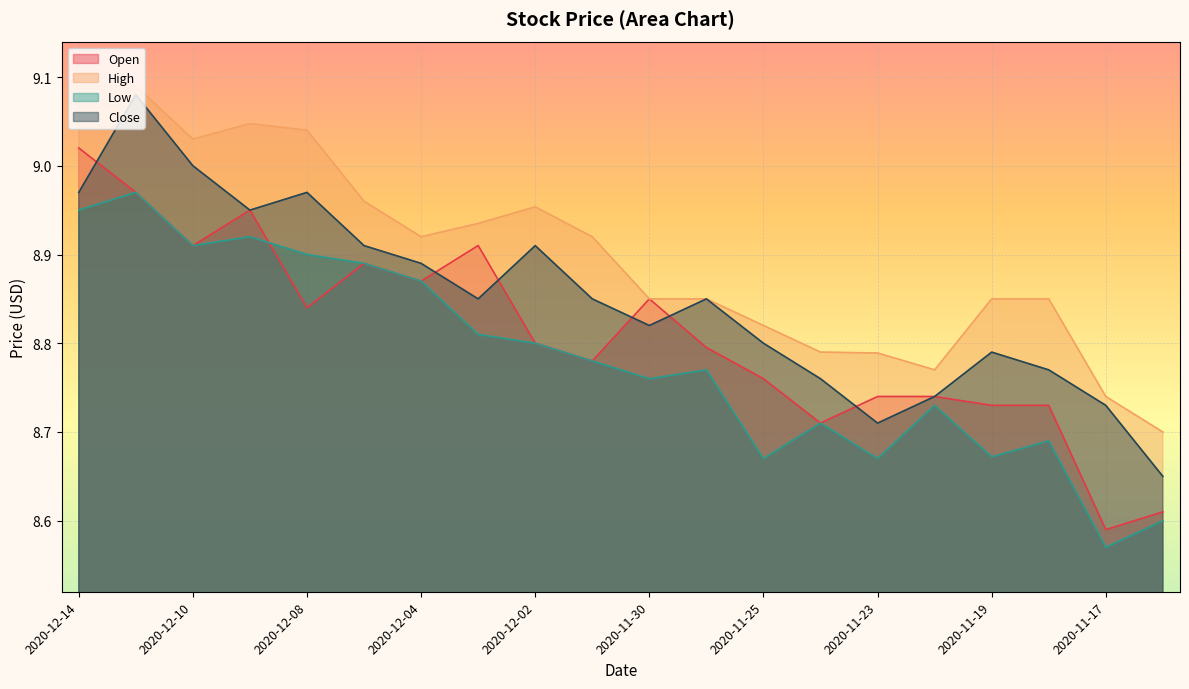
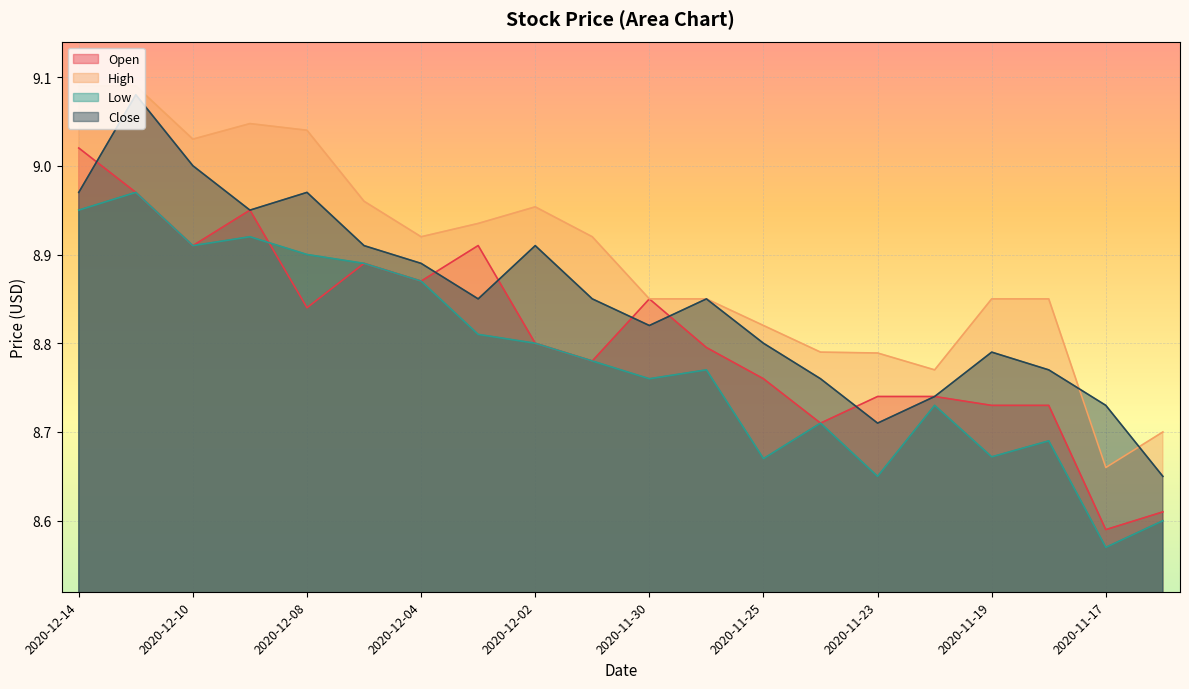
  {
    "Open": {
      "2020-12-14": 9.02,
      "2020-12-08": 8.84,
      "2020-11-25": 8.76,
      "2020-11-23": 8.74,
      "2020-11-19": 8.73,
      "2020-11-17": 8.59
    },
    "High": {
      "2020-12-10": 9.03,
      "2020-12-08": 9.04,
      "2020-12-04": 8.92,
      "2020-12-02": 8.95,
      "2020-11-25": 8.82,
      "2020-11-23": 8.79,
      "2020-11-19": 8.85,
-     "2020-11-17": 8.74
+     "2020-11-17": 8.66
    },
    "Low": {
      "2020-12-14": 8.95,
      "2020-12-08": 8.90,
      "2020-11-30": 8.76,
      "2020-11-25": 8.67,
-     "2020-11-23": 8.67,
+     "2020-11-23": 8.65,
      "2020-11-19": 8.67,
      "2020-11-17": 8.57
    },
    "Close": {
      "2020-12-14": 8.97,
      "2020-12-10": 9.00,
      "2020-12-08": 8.97,
      "2020-12-04": 8.89,
      "2020-12-02": 8.91,
      "2020-11-30": 8.82,
      "2020-11-25": 8.80,
      "2020-11-23": 8.71,
      "2020-11-19": 8.79,
      "2020-11-17": 8.73
    }
  }
